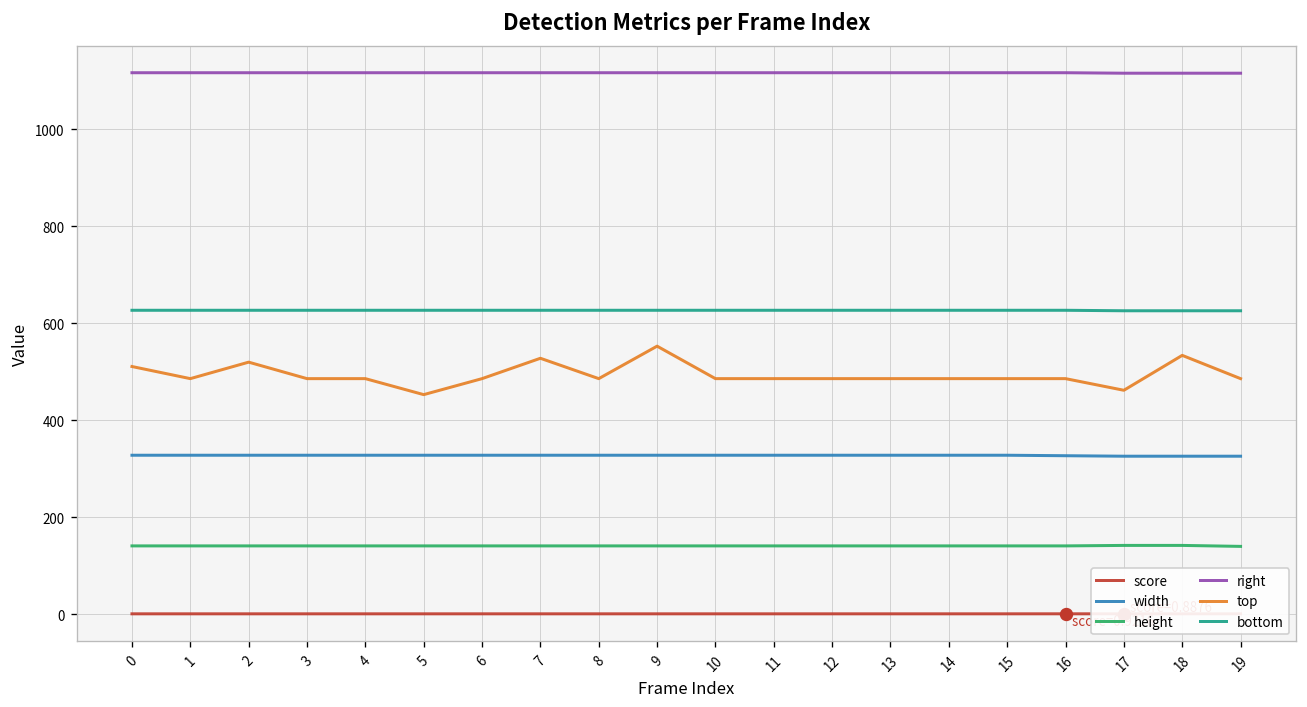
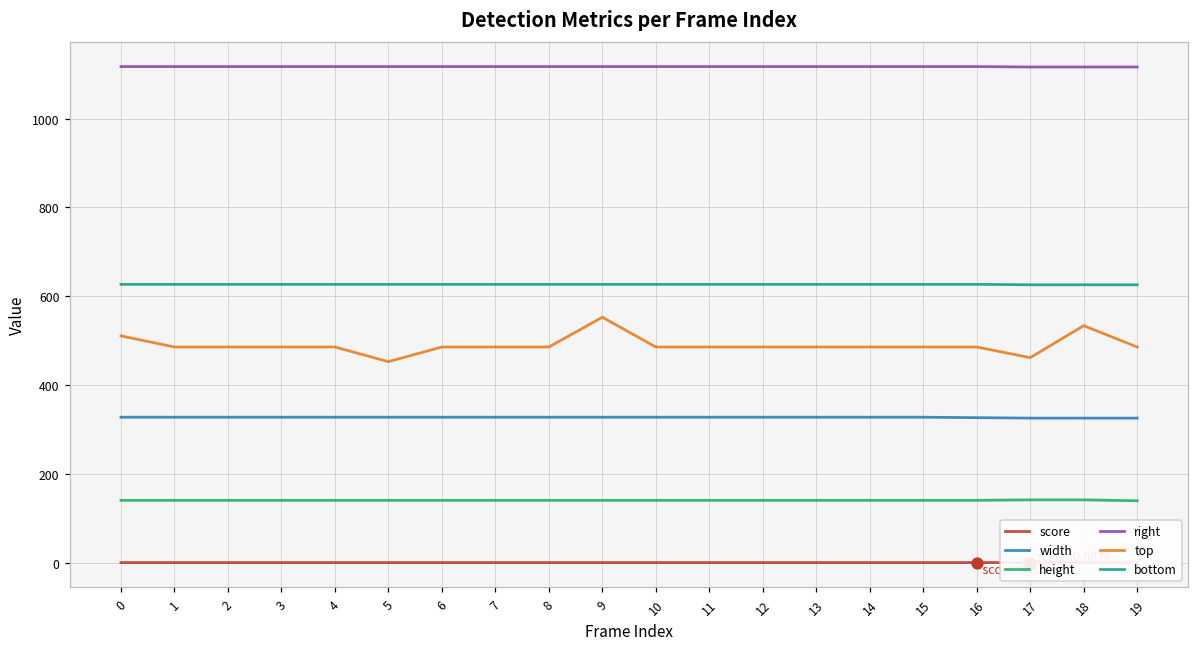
  {
    "width": {
      "0": 330,
      "1": 330,
      "2": 330,
      "3": 330,
      "4": 330,
      "5": 330,
      "6": 330,
      "7": 330,
      "8": 330,
      "9": 330,
      "10": 330,
      "11": 330,
      "12": 330,
      "13": 330,
      "14": 330,
      "15": 330,
      "16": 330,
      "17": 330,
      "18": 330,
      "19": 330
    },
    "right": {
      "0": 1120,
      "1": 1120,
      "2": 1120,
      "3": 1120,
      "4": 1120,
      "5": 1120,
      "6": 1120,
      "7": 1120,
      "8": 1120,
      "9": 1120,
      "10": 1120,
      "11": 1120,
      "12": 1120,
      "13": 1120,
      "14": 1120,
      "15": 1120,
      "16": 1120,
      "17": 1120,
      "18": 1120,
      "19": 1120
    },
    "top": {
      "0": 510,
      "1": 490,
-     "2": 520,
+     "2": 490,
      "3": 490,
      "4": 490,
      "5": 450,
      "6": 490,
-     "7": 530,
+     "7": 490,
      "8": 490,
      "9": 550,
      "10": 490,
      "11": 490,
      "12": 490,
      "13": 490,
      "14": 490,
      "15": 490,
      "16": 490,
      "17": 460,
      "18": 530,
      "19": 490
    }
  }
